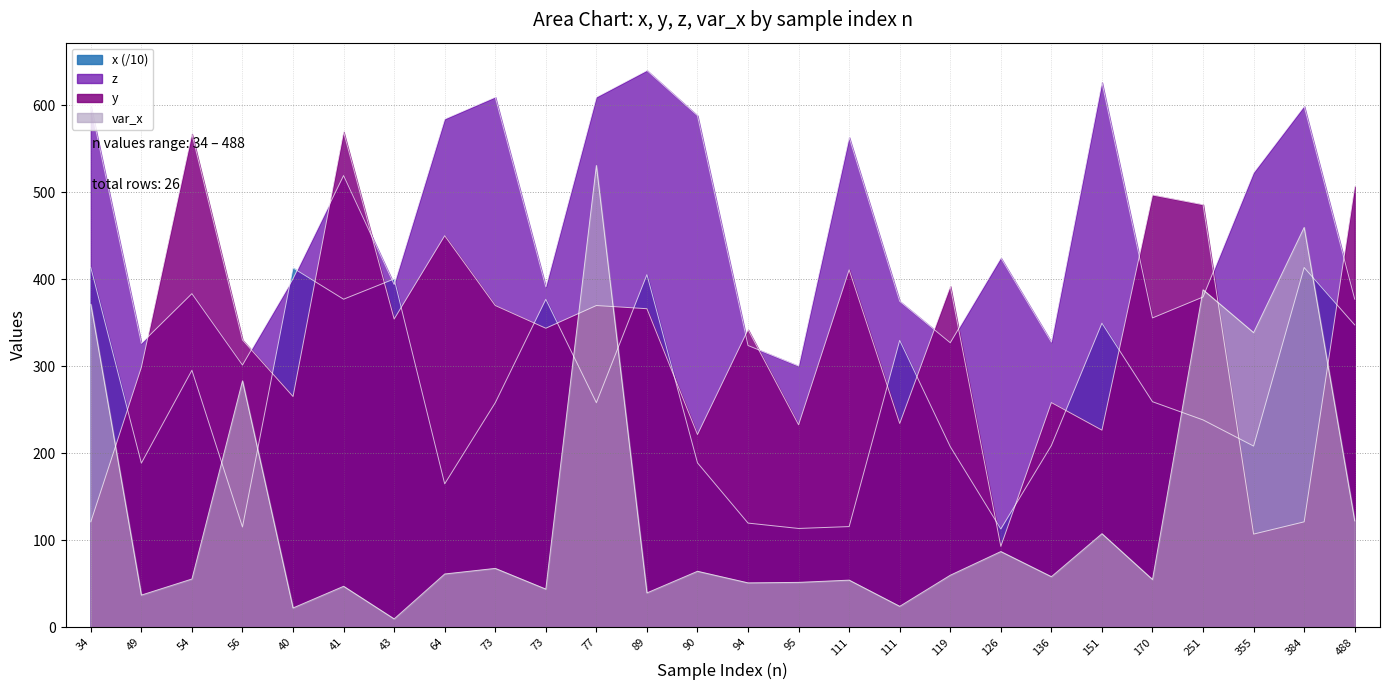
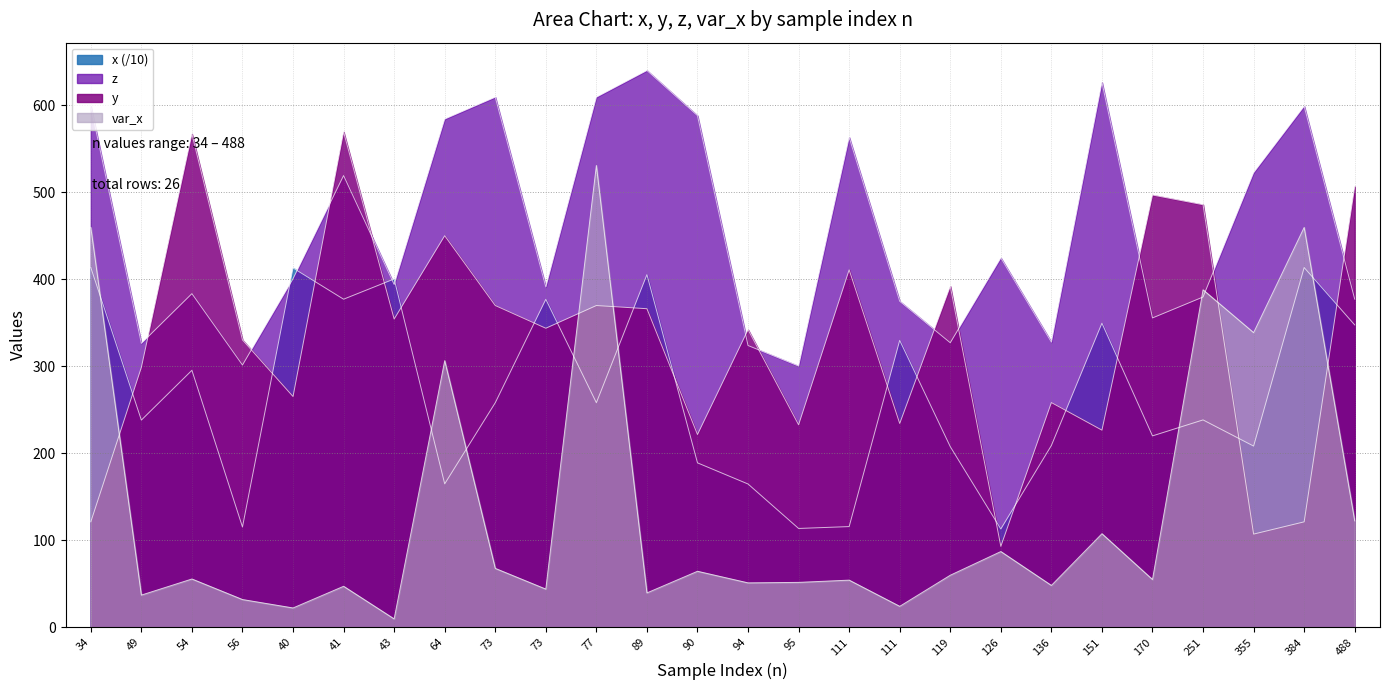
  {
    "x (/10)": {
      "34": 410,
-     "49": 190,
+     "49": 240,
      "54": 300,
      "56": 120,
      "40": 410,
      "41": 380,
      "43": 400,
      "64": 160,
      "77": 260,
      "89": 410,
      "90": 190,
-     "94": 120,
+     "94": 160,
      "95": 110,
      "119": 210,
      "126": 110,
      "136": 210,
      "151": 350,
-     "170": 260,
+     "170": 220,
      "251": 240,
      "355": 210,
      "384": 410,
      "488": 350
    },
    "var_x": {
-     "34": 370,
+     "34": 460,
      "49": 40,
      "54": 60,
-     "56": 280,
+     "56": 30,
      "40": 20,
      "41": 50,
      "43": 10,
-     "64": 60,
+     "64": 310,
      "77": 530,
      "89": 40,
      "90": 60,
      "94": 50,
      "95": 50,
      "119": 60,
      "126": 90,
-     "136": 60,
+     "136": 50,
      "151": 110,
      "170": 50,
      "251": 390,
      "355": 340,
      "384": 460,
      "488": 120
    }
  }
